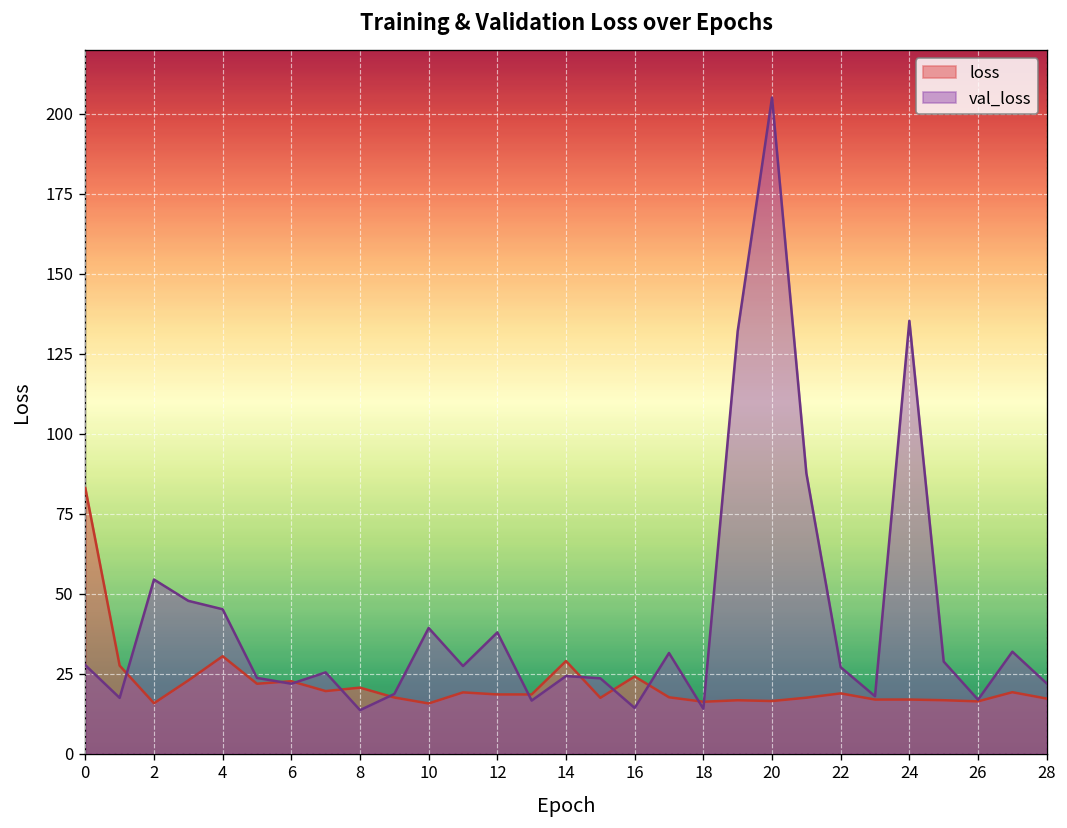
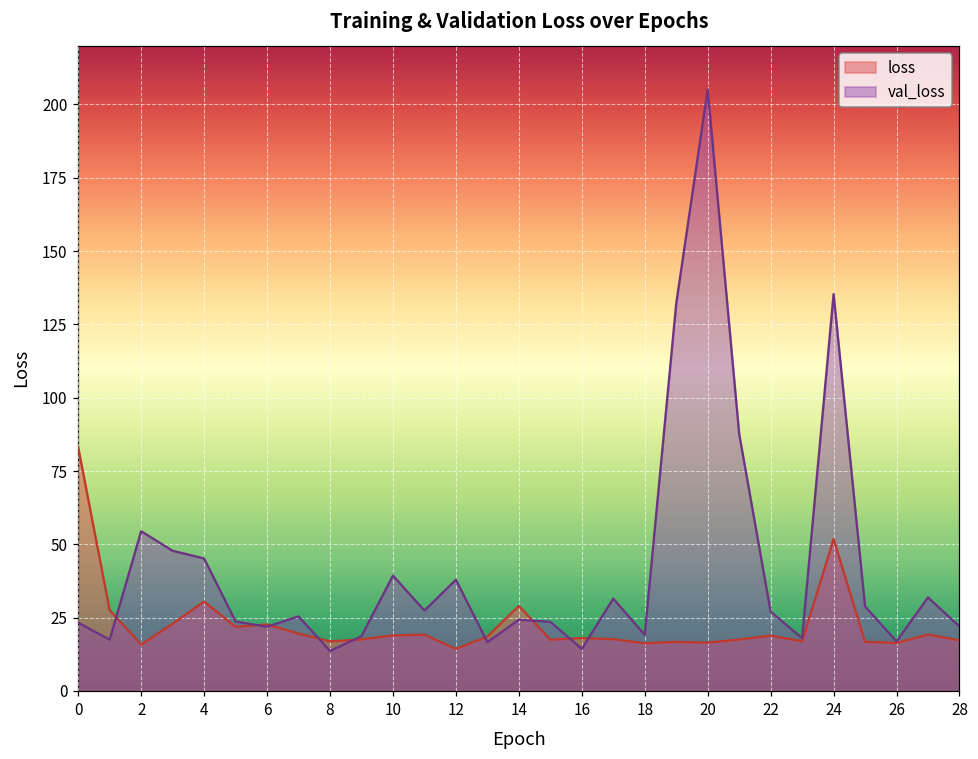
  {
    "loss": {
      "0": 83,
      "2": 16,
      "4": 30,
-     "8": 21,
-     "10": 16,
-     "12": 19,
+     "8": 17,
+     "10": 19,
+     "12": 14,
      "14": 29,
-     "16": 24,
+     "16": 18,
      "18": 16,
      "20": 16,
      "22": 19,
-     "24": 17,
+     "24": 52,
      "28": 17
    },
    "val_loss": {
-     "0": 28,
+     "0": 23,
      "2": 54,
      "4": 45,
      "8": 14,
      "10": 39,
      "12": 38,
      "14": 24,
      "16": 14,
-     "18": 14,
+     "18": 19,
      "20": 205,
      "22": 27,
      "24": 135,
      "28": 22
    }
  }
